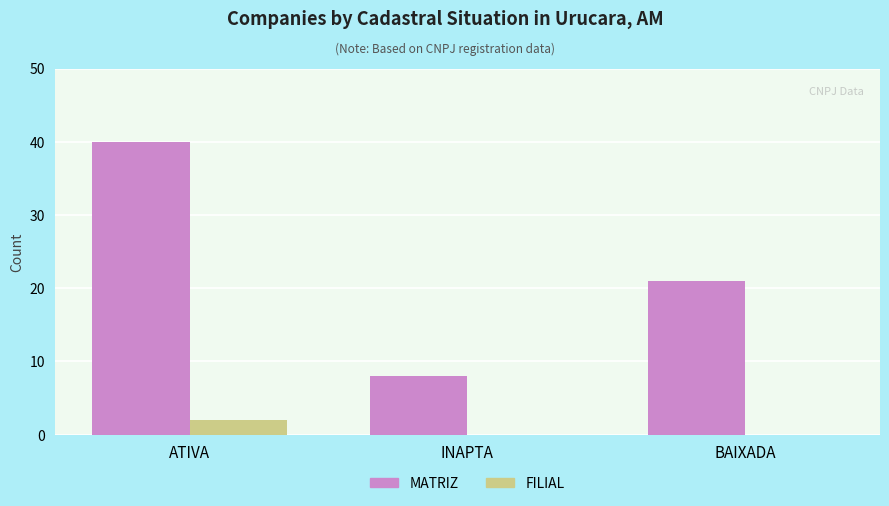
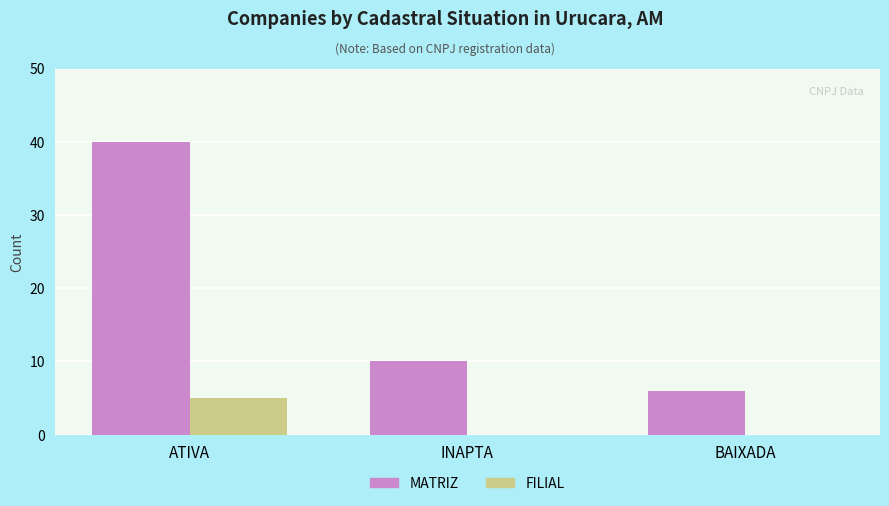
  {
    "MATRIZ": {
      "ATIVA": 40,
-     "INAPTA": 8,
-     "BAIXADA": 21
+     "INAPTA": 10,
+     "BAIXADA": 6
    },
    "FILIAL": {
-     "ATIVA": 2,
+     "ATIVA": 5,
      "INAPTA": 0,
      "BAIXADA": 0
    }
  }
